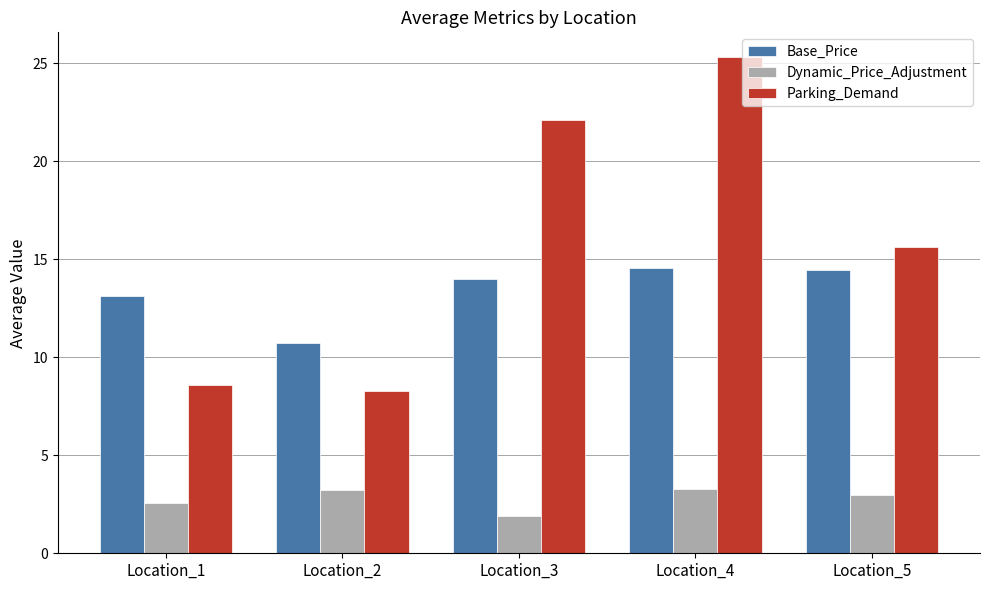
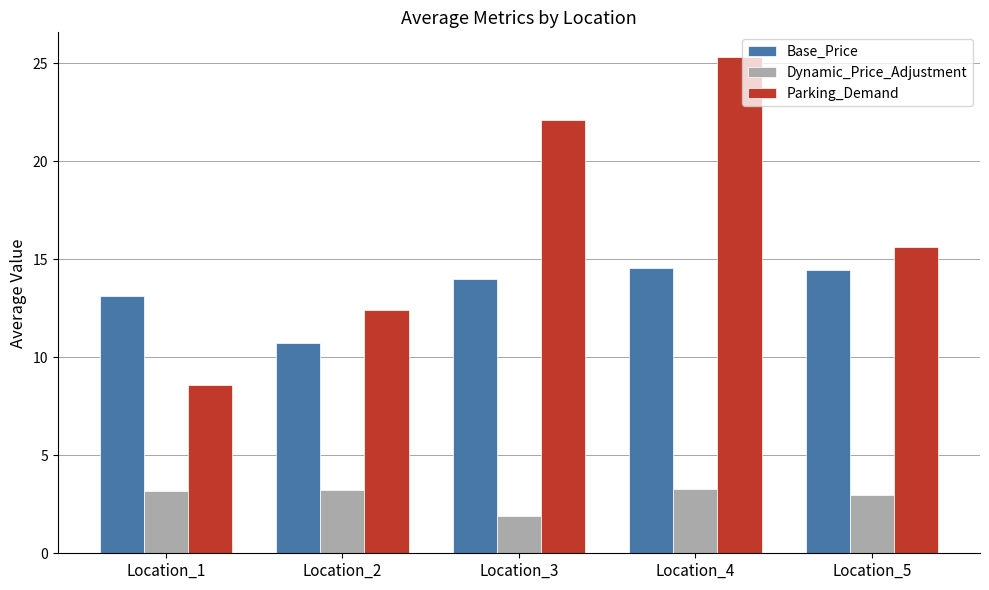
  {
    "Base_Price": {
      "Location_1": 13.1,
      "Location_2": 10.7,
      "Location_3": 14.0,
      "Location_4": 14.6,
      "Location_5": 14.5
    },
    "Dynamic_Price_Adjustment": {
-     "Location_1": 2.5,
+     "Location_1": 3.2,
      "Location_2": 3.2,
      "Location_3": 1.9,
      "Location_4": 3.3,
      "Location_5": 3.0
    },
    "Parking_Demand": {
      "Location_1": 8.6,
-     "Location_2": 8.3,
+     "Location_2": 12.4,
      "Location_3": 22.1,
      "Location_4": 25.3,
      "Location_5": 15.6
    }
  }
